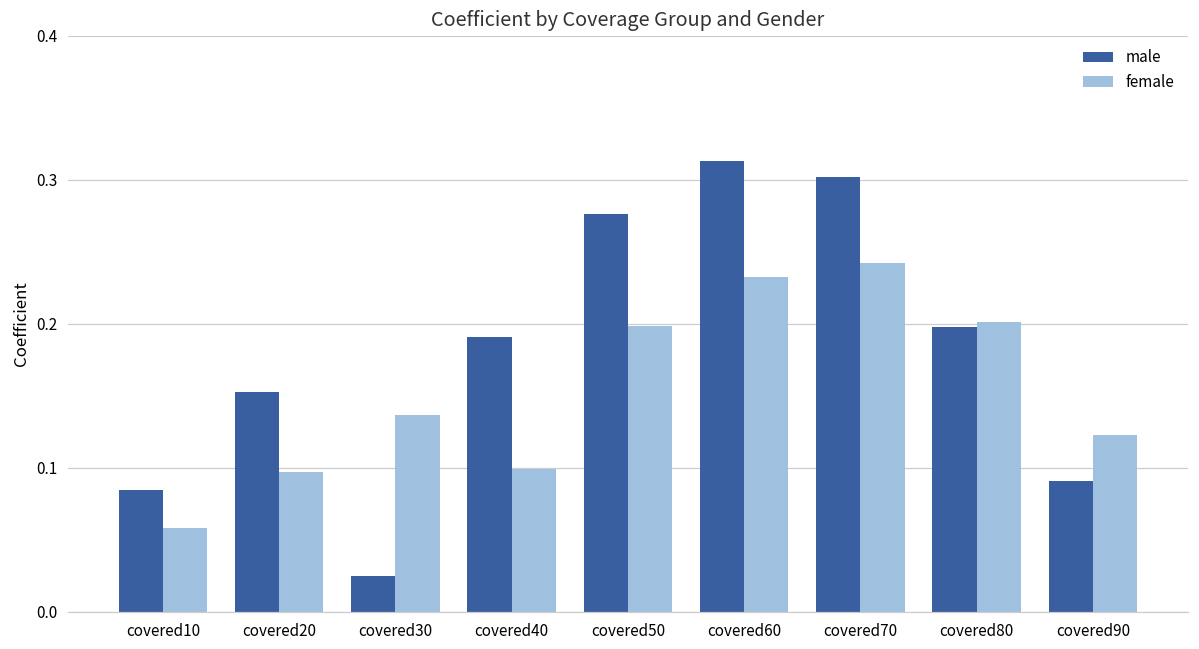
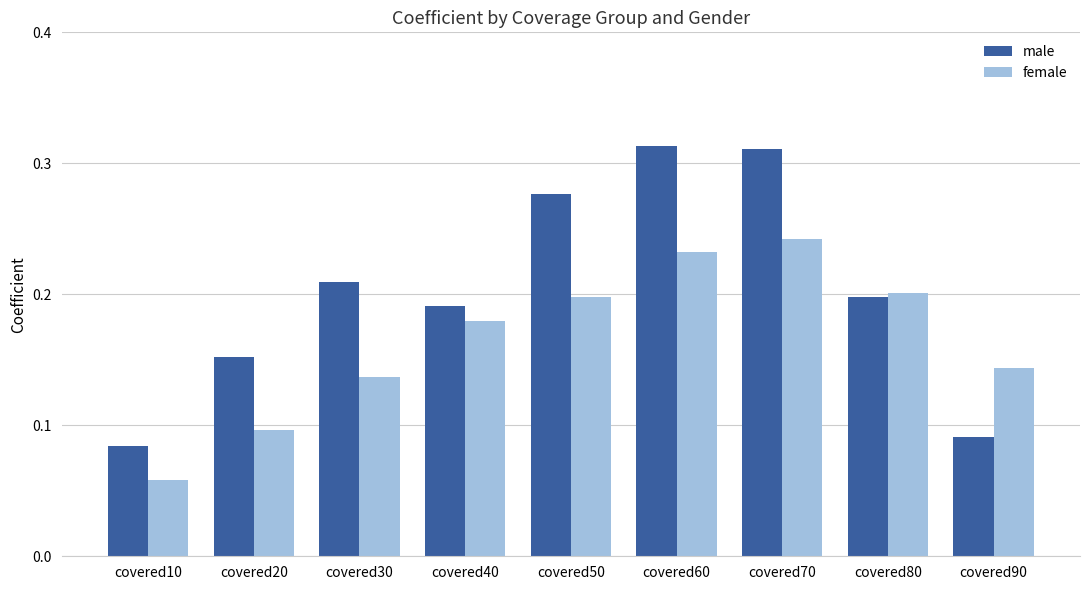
  {
    "male": {
      "covered10": 0.084,
      "covered20": 0.153,
-     "covered30": 0.025,
+     "covered30": 0.210,
      "covered40": 0.191,
      "covered50": 0.276,
      "covered60": 0.313,
-     "covered70": 0.302,
+     "covered70": 0.311,
      "covered80": 0.198,
      "covered90": 0.091
    },
    "female": {
      "covered10": 0.058,
      "covered20": 0.097,
      "covered30": 0.137,
-     "covered40": 0.099,
+     "covered40": 0.179,
      "covered50": 0.198,
      "covered60": 0.232,
      "covered70": 0.242,
      "covered80": 0.201,
-     "covered90": 0.123
+     "covered90": 0.144
    }
  }
